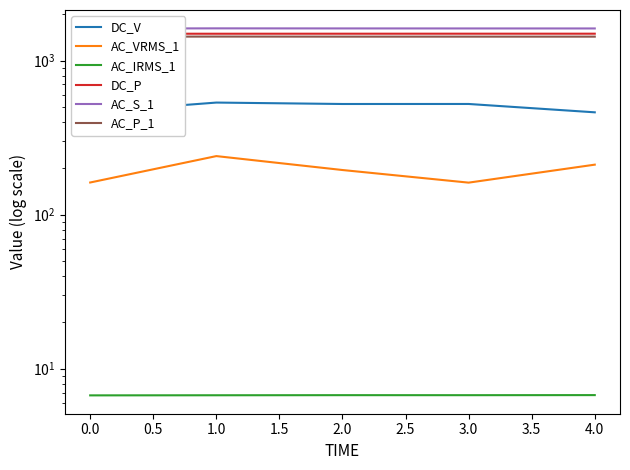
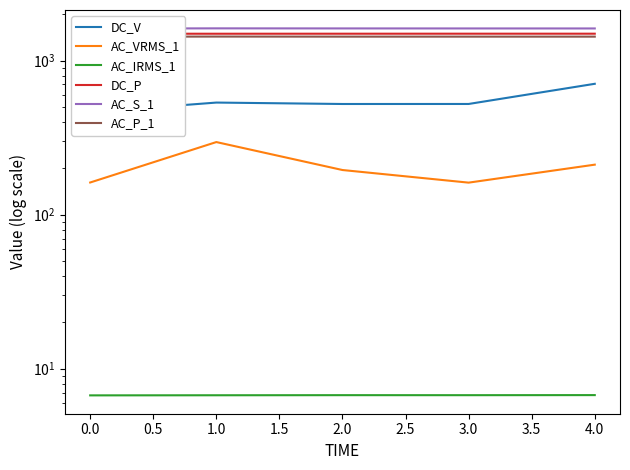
  {
    "DC_V": {
      "1.0": 530,
      "2.0": 520,
      "3.0": 520,
-     "4.0": 460
+     "4.0": 700
    },
    "AC_VRMS_1": {
      "0.0": 160,
-     "1.0": 240,
+     "1.0": 300,
      "2.0": 190,
      "3.0": 160,
      "4.0": 210
    },
    "AC_IRMS_1": {
      "0.0": 7,
      "1.0": 7,
      "2.0": 7,
      "3.0": 7,
      "4.0": 7
    },
    "DC_P": {
      "1.0": 1500,
      "2.0": 1500,
      "3.0": 1500,
      "4.0": 1500
    },
    "AC_S_1": {
      "1.0": 1600,
      "2.0": 1600,
      "3.0": 1600,
      "4.0": 1600
    },
    "AC_P_1": {
      "1.0": 1400,
      "2.0": 1400,
      "3.0": 1400,
      "4.0": 1400
    }
  }
